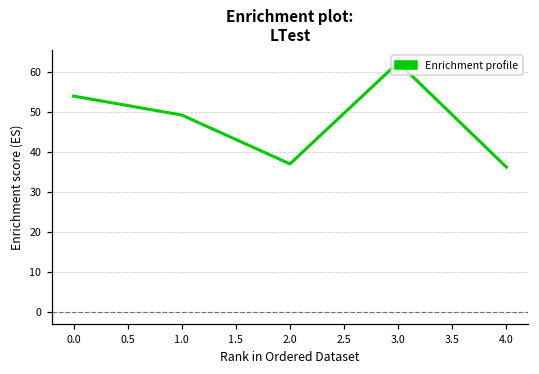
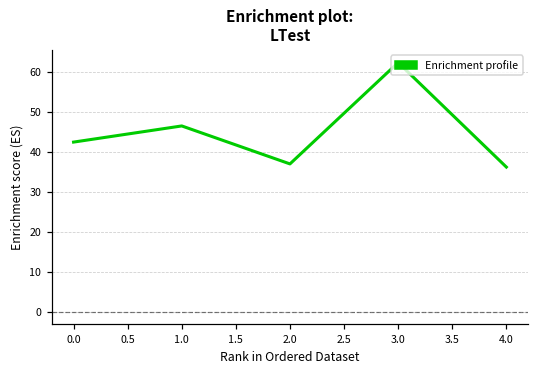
  {
-   "0.0": 54,
-   "1.0": 49,
+   "0.0": 42,
+   "1.0": 47,
    "2.0": 37,
    "4.0": 36
  }
